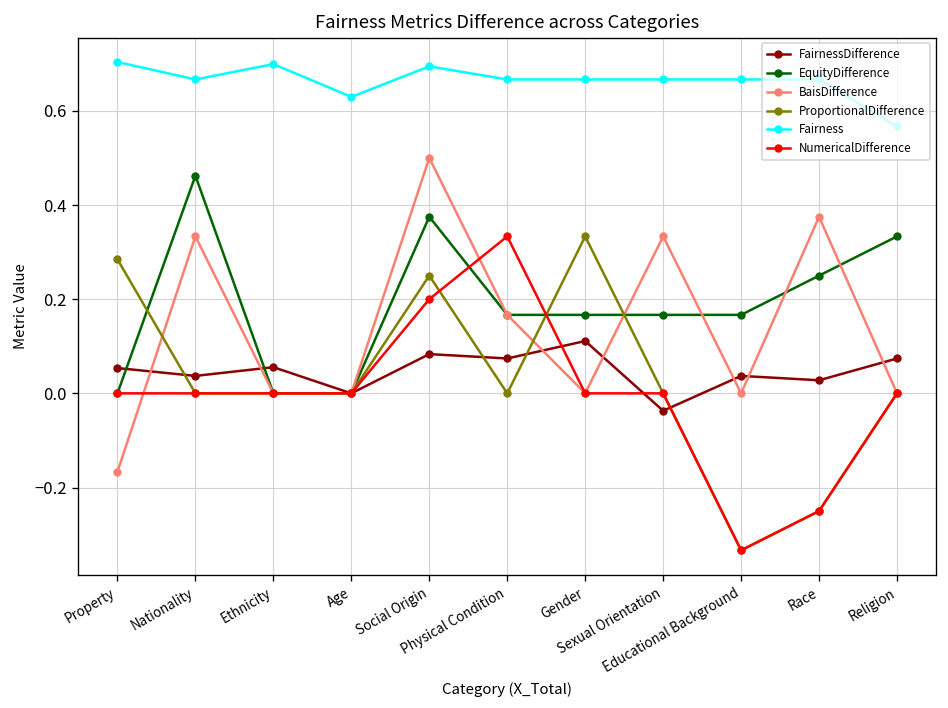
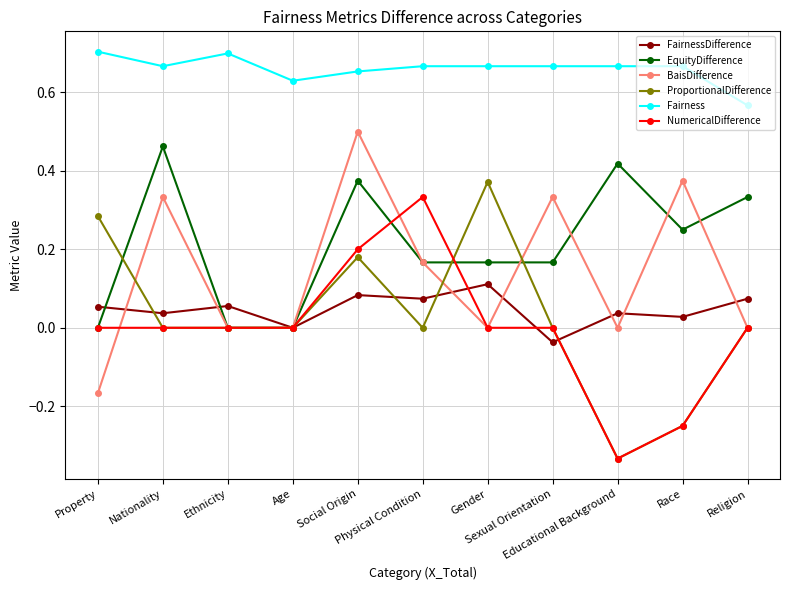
  {
    "FairnessDifference": {
      "Property": 0.05,
      "Nationality": 0.04,
      "Ethnicity": 0.06,
      "Social Origin": 0.08,
      "Physical Condition": 0.07,
      "Gender": 0.11,
      "Sexual Orientation": -0.04,
      "Educational Background": 0.04,
      "Race": 0.03,
      "Religion": 0.07
    },
    "EquityDifference": {
      "Nationality": 0.46,
      "Social Origin": 0.38,
      "Gender": 0.17,
      "Sexual Orientation": 0.17,
-     "Educational Background": 0.17,
+     "Educational Background": 0.42,
      "Race": 0.25,
      "Religion": 0.33
    },
    "BaisDifference": {
      "Property": -0.17,
      "Nationality": 0.33,
      "Social Origin": 0.50,
      "Sexual Orientation": 0.33,
      "Educational Background": 0.00,
      "Race": 0.38
    },
    "ProportionalDifference": {
      "Property": 0.28,
-     "Social Origin": 0.25,
+     "Social Origin": 0.18,
      "Physical Condition": 0.00,
-     "Gender": 0.33
+     "Gender": 0.37
    },
    "Fairness": {
      "Property": 0.70,
      "Nationality": 0.67,
      "Ethnicity": 0.70,
      "Age": 0.63,
-     "Social Origin": 0.69,
+     "Social Origin": 0.65,
      "Physical Condition": 0.67,
      "Gender": 0.67,
      "Sexual Orientation": 0.67,
      "Educational Background": 0.67
    },
    "NumericalDifference": {
      "Social Origin": 0.20,
      "Physical Condition": 0.33
    }
  }
